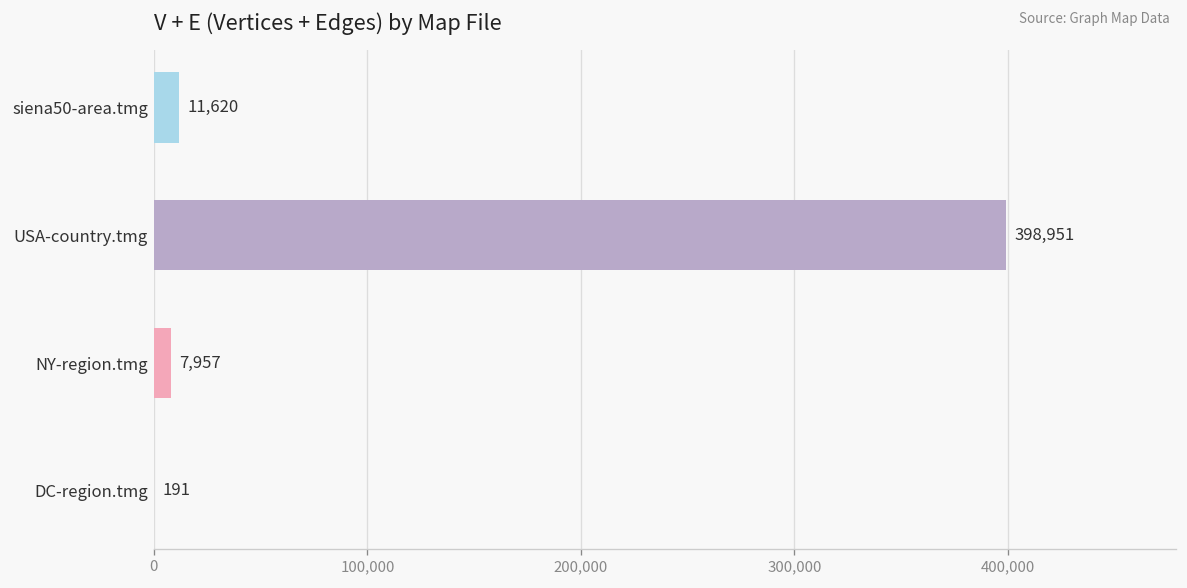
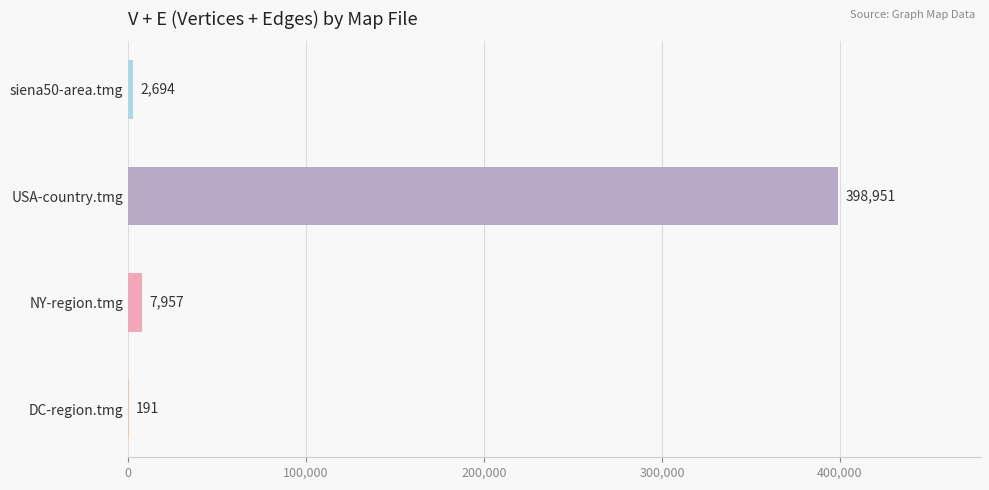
  {
-   "siena50-area.tmg": "11,620",
+   "siena50-area.tmg": "2,694",
    "USA-country.tmg": "398,951",
    "NY-region.tmg": "7,957",
    "DC-region.tmg": "191"
  }
